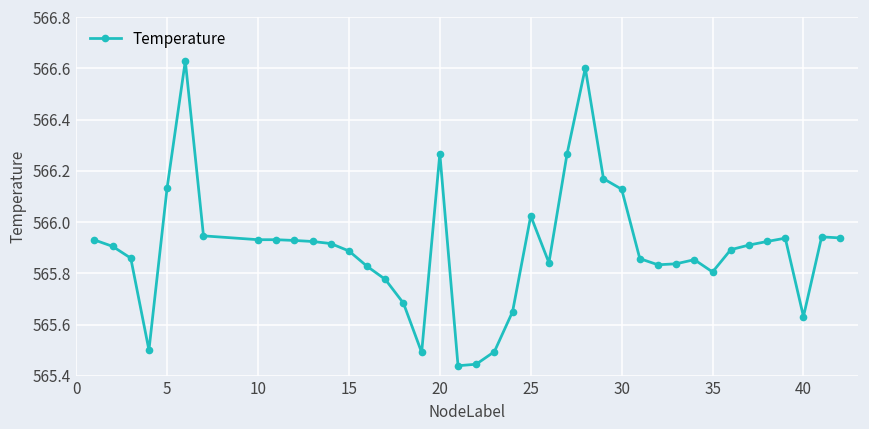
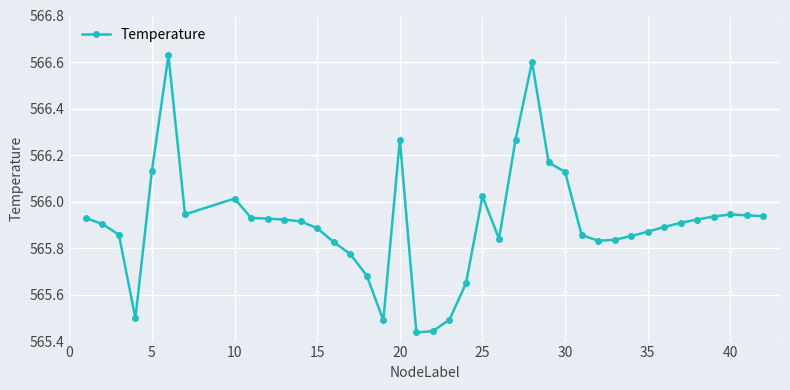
  {
    "5": 566.13,
-   "10": 565.93,
+   "10": 566.01,
    "15": 565.89,
    "20": 566.27,
    "25": 566.02,
    "30": 566.13,
-   "35": 565.81,
-   "40": 565.63
+   "35": 565.87,
+   "40": 565.95
  }
